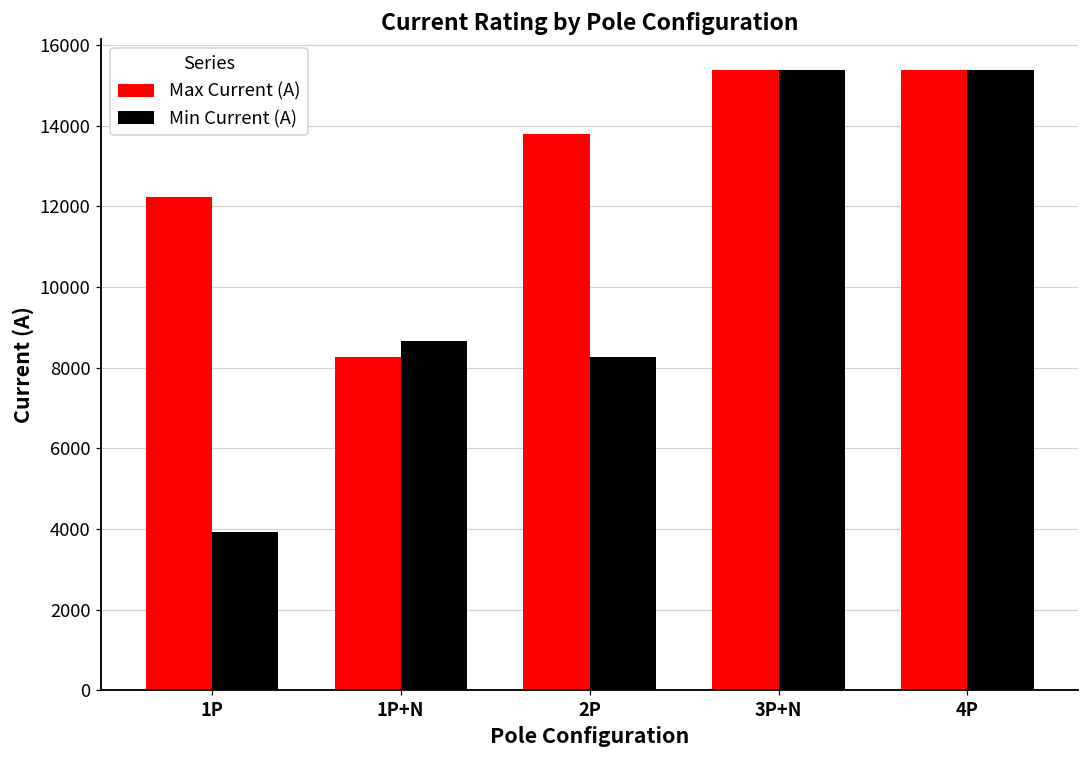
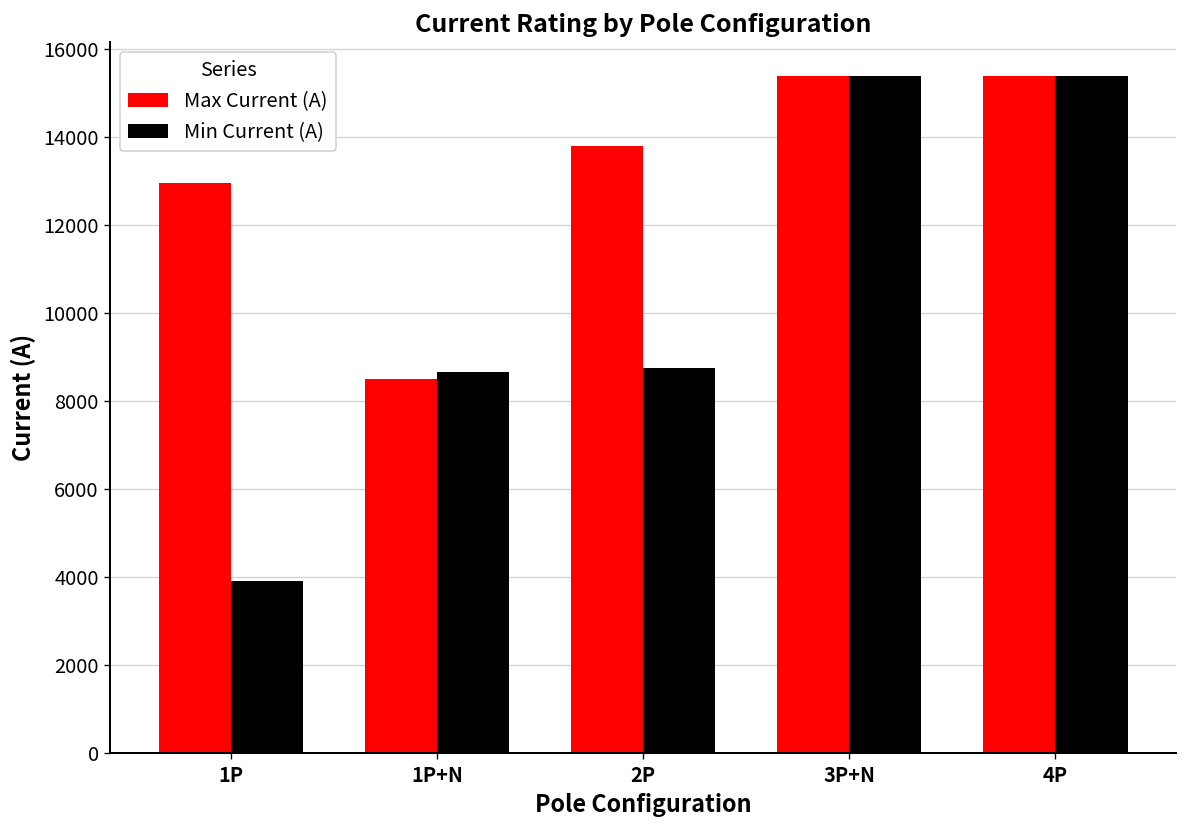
  {
    "Max Current (A)": {
-     "1P": 12200,
-     "1P+N": 8300,
+     "1P": 13000,
+     "1P+N": 8500,
      "2P": 13800,
      "3P+N": 15400,
      "4P": 15400
    },
    "Min Current (A)": {
      "1P": 3900,
      "1P+N": 8700,
-     "2P": 8300,
+     "2P": 8700,
      "3P+N": 15400,
      "4P": 15400
    }
  }
